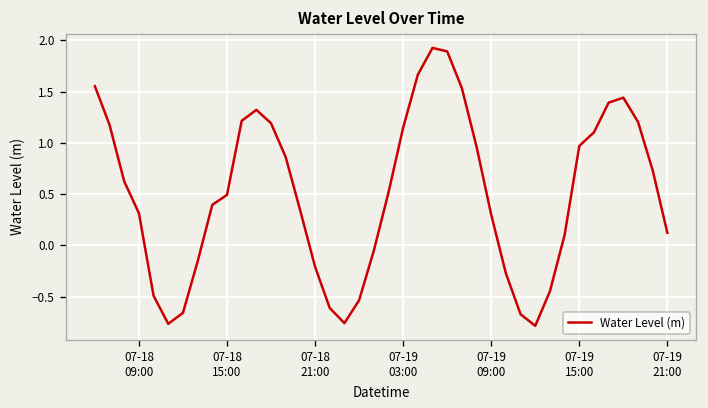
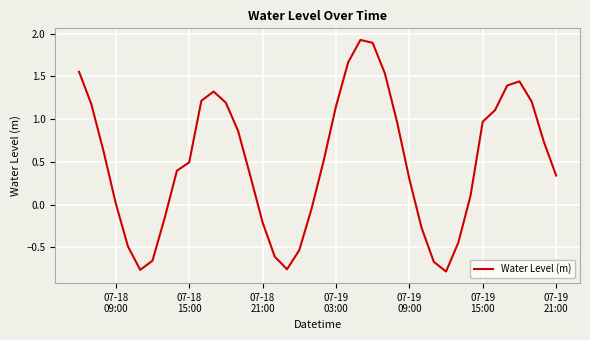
  {
-   "07-18 09:00": 0.3,
+   "07-18 09:00": 0.0,
    "07-18 15:00": 0.5,
    "07-18 21:00": -0.2,
    "07-19 03:00": 1.1,
    "07-19 09:00": 0.3,
    "07-19 15:00": 1.0,
-   "07-19 21:00": 0.1
+   "07-19 21:00": 0.3
  }
